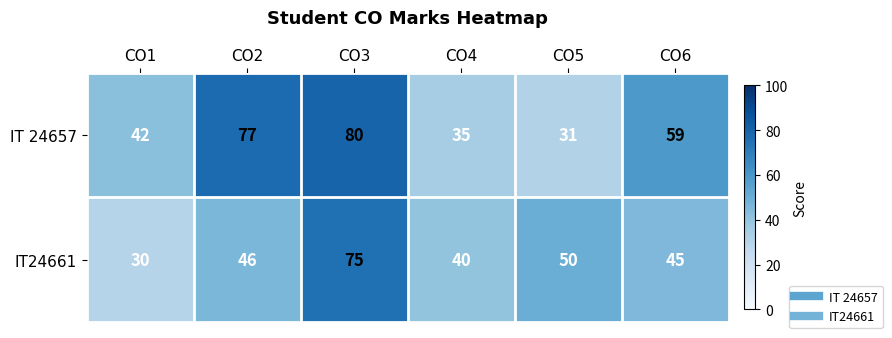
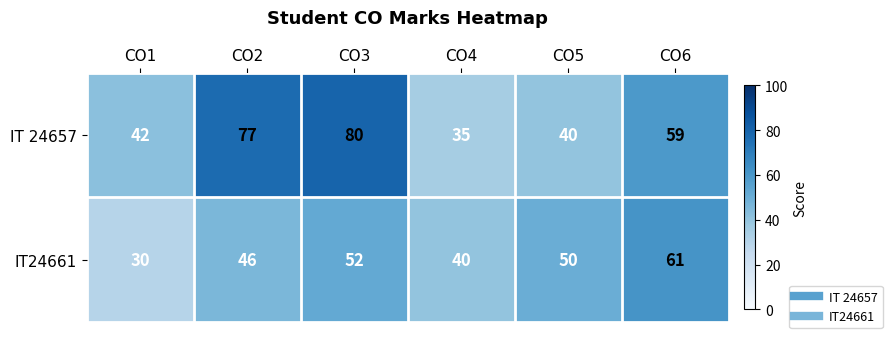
  {
    "IT 24657": {
      "CO1": 42,
      "CO2": 77,
      "CO3": 80,
      "CO4": 35,
-     "CO5": 31,
+     "CO5": 40,
      "CO6": 59
    },
    "IT24661": {
      "CO1": 30,
      "CO2": 46,
-     "CO3": 75,
+     "CO3": 52,
      "CO4": 40,
      "CO5": 50,
-     "CO6": 45
+     "CO6": 61
    }
  }
